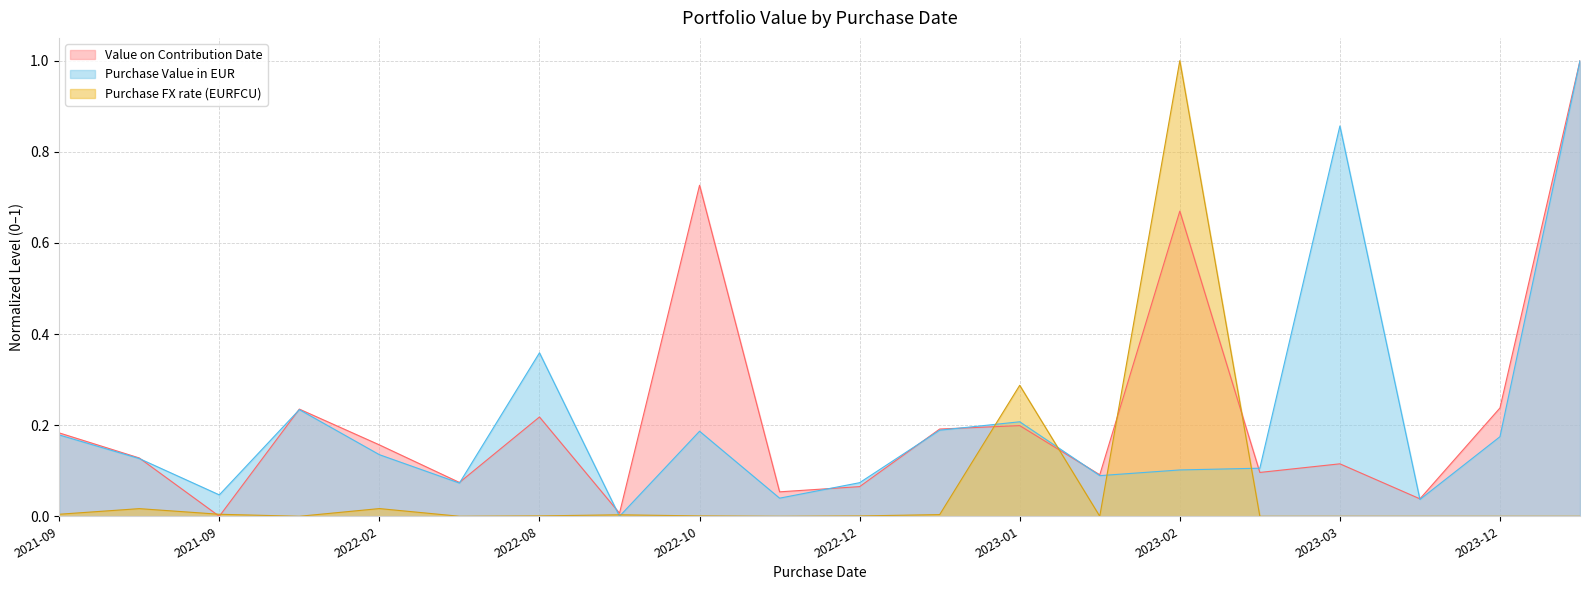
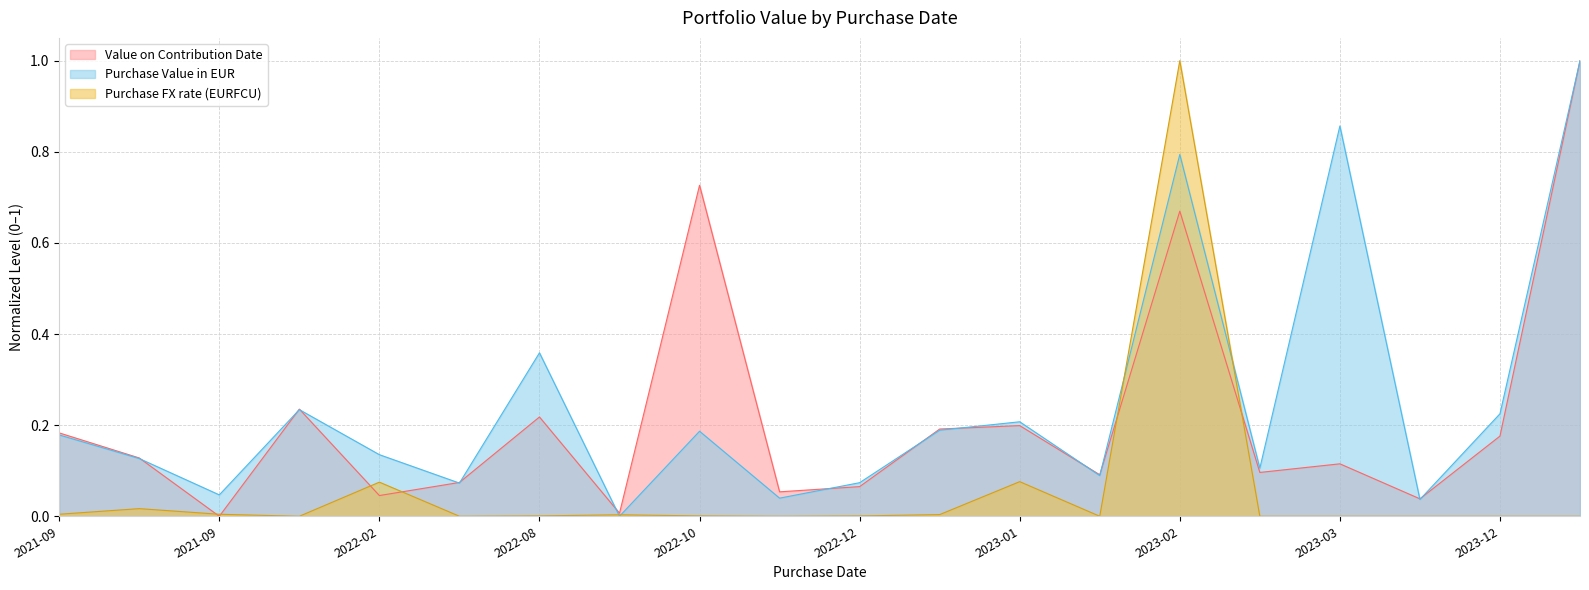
  {
    "Value on Contribution Date": {
-     "2022-02": 0.16,
+     "2022-02": 0.05,
      "2022-08": 0.22,
      "2022-10": 0.73,
      "2022-12": 0.07,
      "2023-01": 0.20,
      "2023-02": 0.67,
      "2023-03": 0.12,
-     "2023-12": 0.24
+     "2023-12": 0.18
    },
    "Purchase Value in EUR": {
      "2022-02": 0.14,
      "2022-08": 0.36,
      "2022-10": 0.19,
      "2022-12": 0.07,
      "2023-01": 0.21,
-     "2023-02": 0.10,
+     "2023-02": 0.79,
      "2023-03": 0.86,
-     "2023-12": 0.17
+     "2023-12": 0.22
    },
    "Purchase FX rate (EURFCU)": {
-     "2022-02": 0.02,
+     "2022-02": 0.07,
      "2022-08": 0.00,
      "2022-10": 0.00,
      "2022-12": 0.00,
-     "2023-01": 0.29,
+     "2023-01": 0.08,
      "2023-02": 1.00,
      "2023-03": 0.00,
      "2023-12": 0.00
    }
  }
